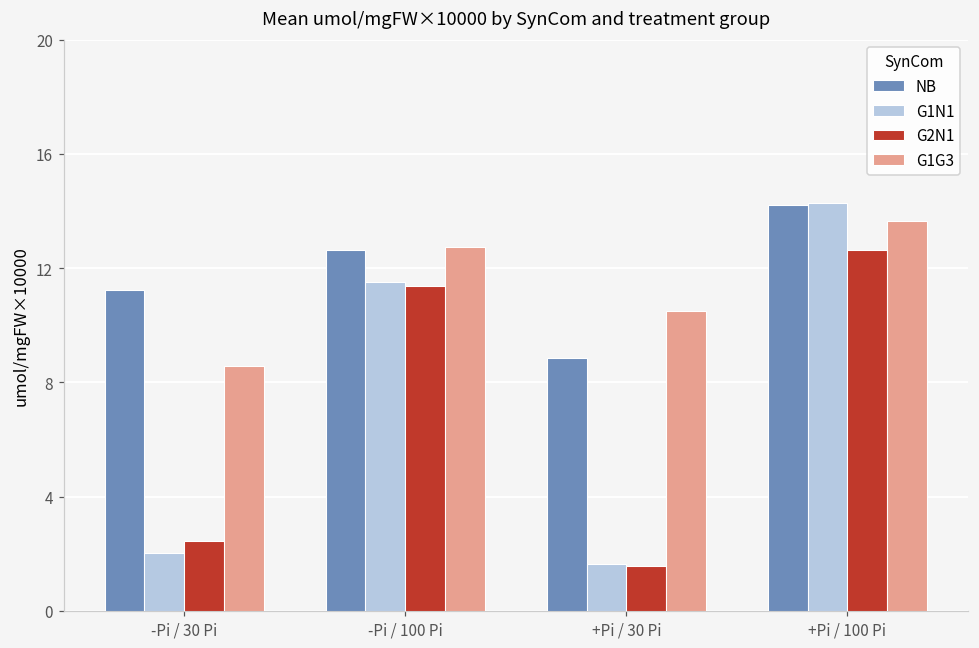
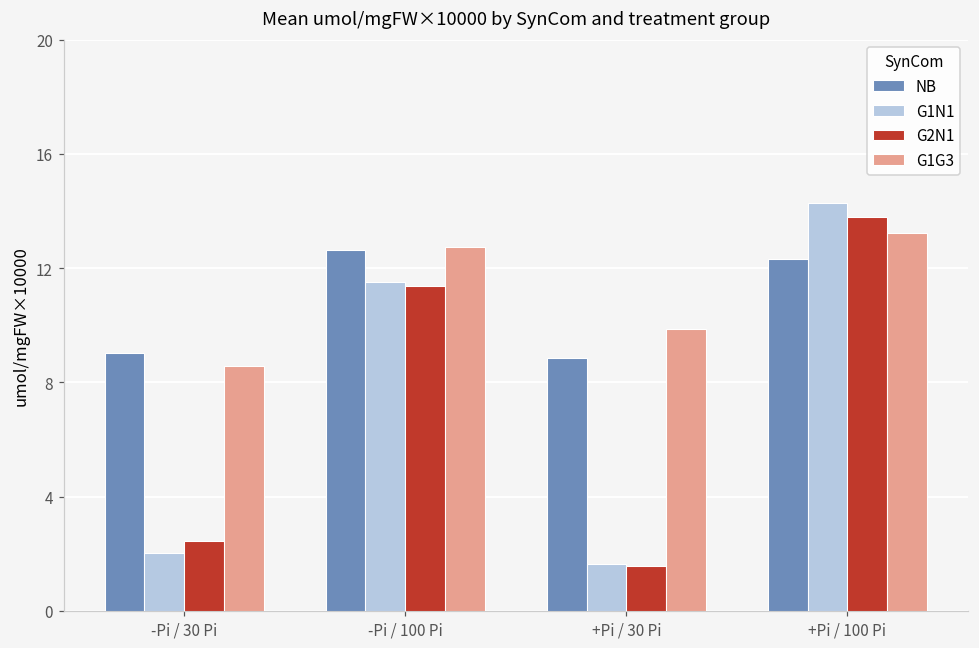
  {
    "NB": {
-     "-Pi / 30 Pi": 11.2,
+     "-Pi / 30 Pi": 9.0,
      "-Pi / 100 Pi": 12.6,
      "+Pi / 30 Pi": 8.8,
-     "+Pi / 100 Pi": 14.2
+     "+Pi / 100 Pi": 12.3
    },
    "G1N1": {
      "-Pi / 30 Pi": 2.0,
      "-Pi / 100 Pi": 11.5,
      "+Pi / 30 Pi": 1.7,
      "+Pi / 100 Pi": 14.3
    },
    "G2N1": {
      "-Pi / 30 Pi": 2.4,
      "-Pi / 100 Pi": 11.4,
      "+Pi / 30 Pi": 1.6,
-     "+Pi / 100 Pi": 12.6
+     "+Pi / 100 Pi": 13.8
    },
    "G1G3": {
      "-Pi / 30 Pi": 8.6,
      "-Pi / 100 Pi": 12.7,
-     "+Pi / 30 Pi": 10.5,
-     "+Pi / 100 Pi": 13.6
+     "+Pi / 30 Pi": 9.9,
+     "+Pi / 100 Pi": 13.2
    }
  }
